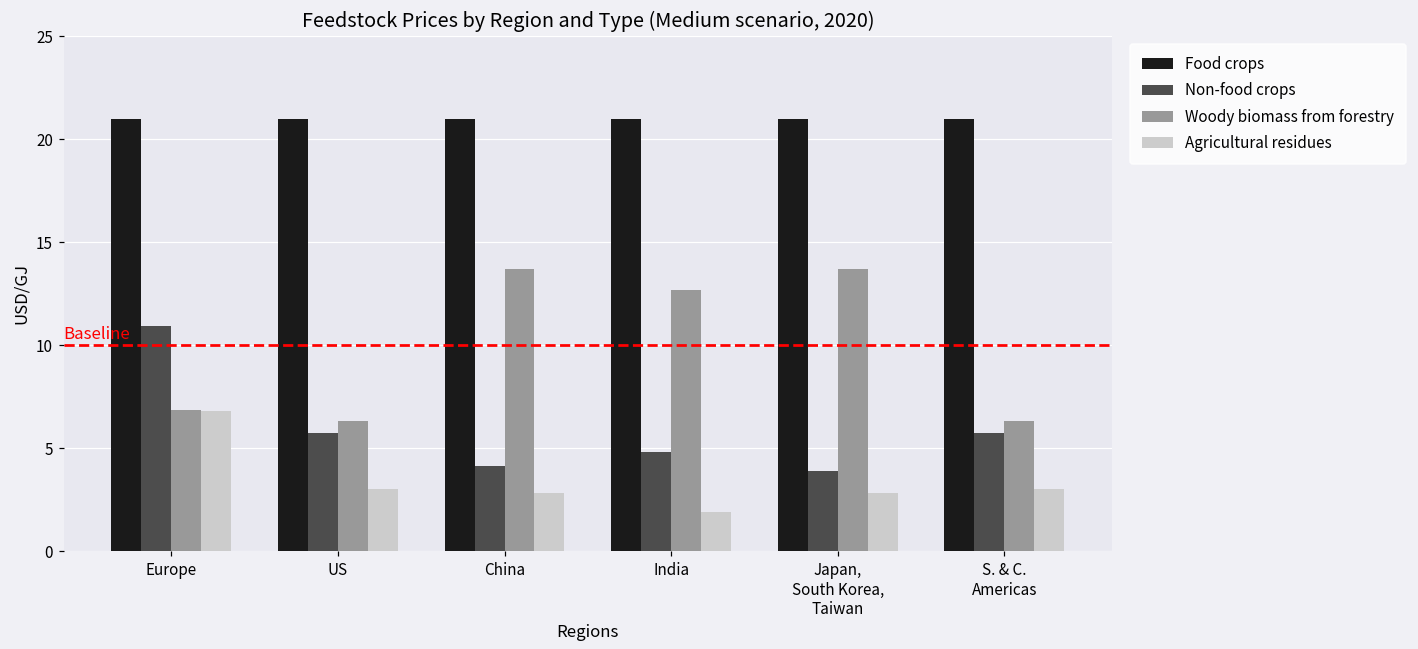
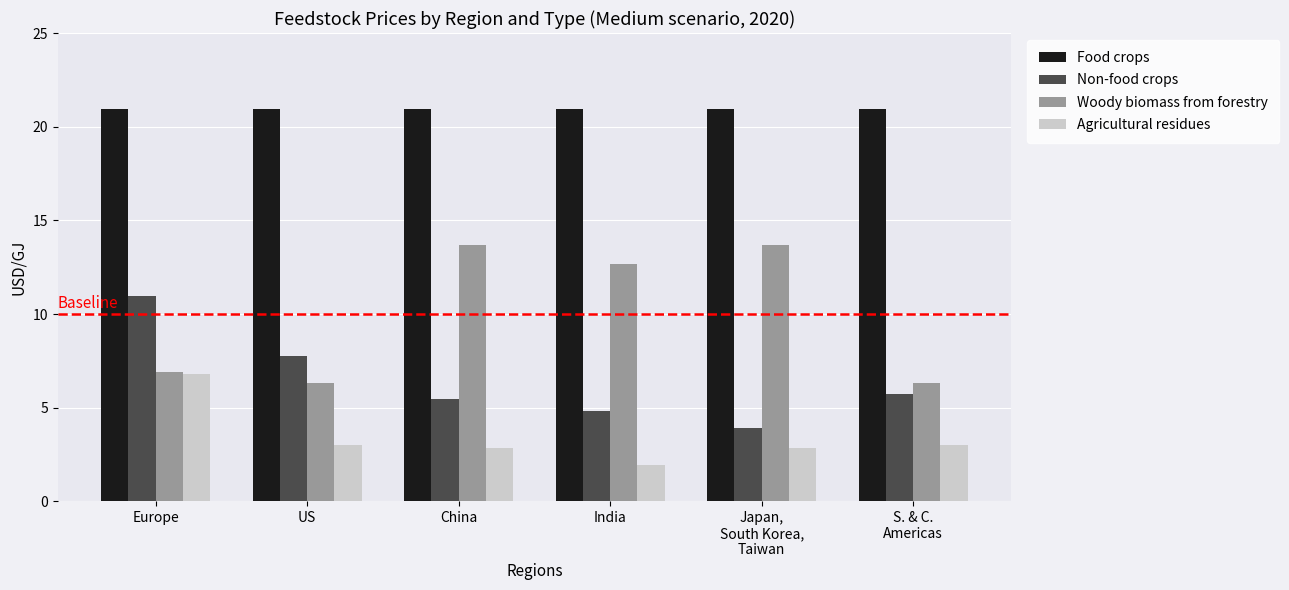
  {
    "Food crops": {
      "Europe": 21.0,
      "US": 21.0,
      "China": 21.0,
      "India": 21.0,
      "Japan, South Korea, Taiwan": 21.0,
      "S. & C. Americas": 21.0
    },
    "Non-food crops": {
      "Europe": 10.9,
-     "US": 5.7,
-     "China": 4.1,
+     "US": 7.8,
+     "China": 5.5,
      "India": 4.8,
      "Japan, South Korea, Taiwan": 3.9,
      "S. & C. Americas": 5.7
    },
    "Woody biomass from forestry": {
      "Europe": 6.9,
      "US": 6.3,
      "China": 13.7,
      "India": 12.7,
      "Japan, South Korea, Taiwan": 13.7,
      "S. & C. Americas": 6.3
    },
    "Agricultural residues": {
      "Europe": 6.8,
      "US": 3.0,
      "China": 2.8,
      "India": 1.9,
      "Japan, South Korea, Taiwan": 2.8,
      "S. & C. Americas": 3.0
    }
  }
